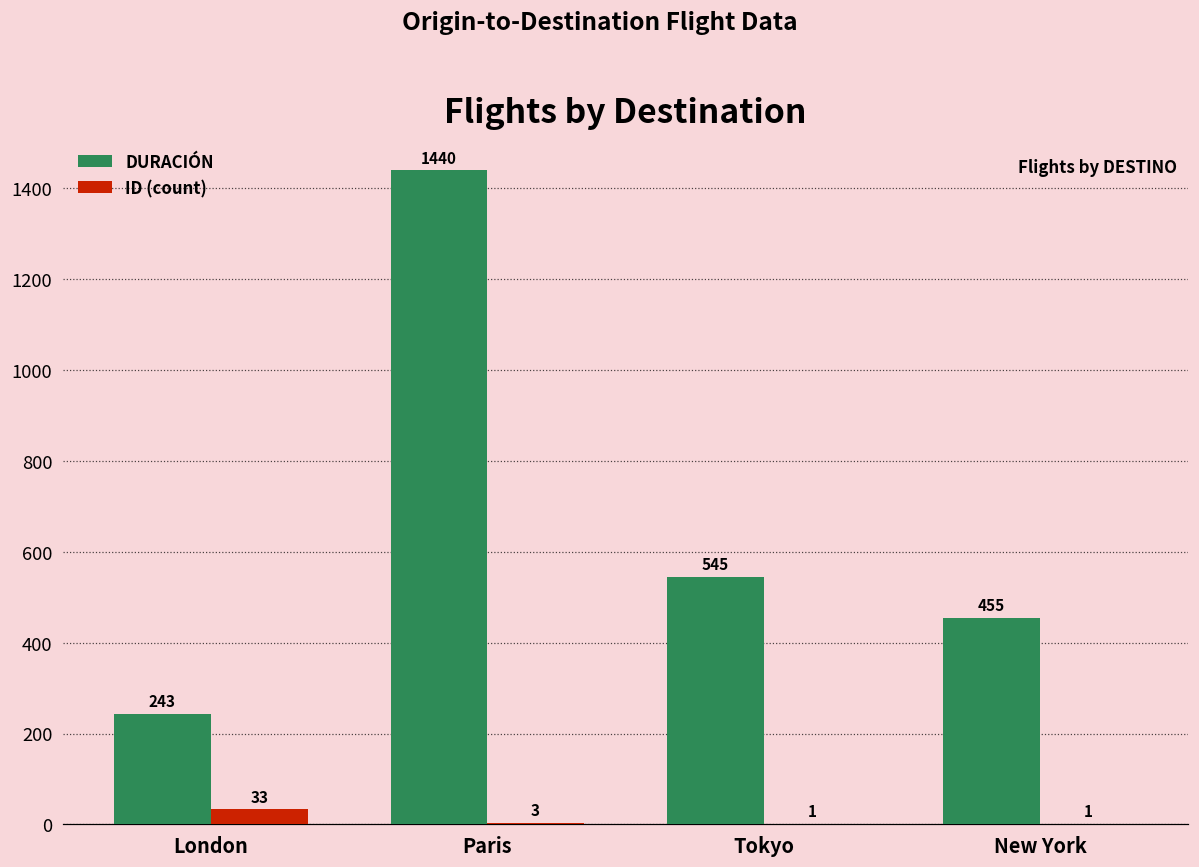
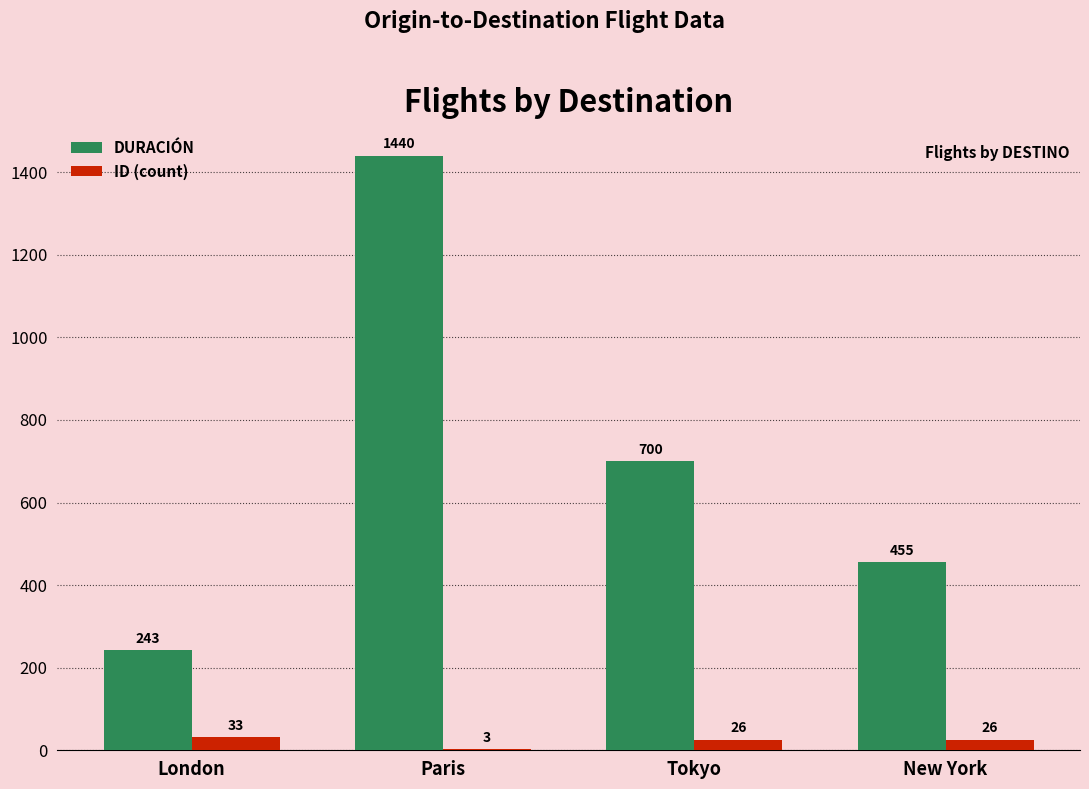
  {
    "DURACIÓN": {
      "London": 243,
      "Paris": 1440,
-     "Tokyo": 545,
+     "Tokyo": 700,
      "New York": 455
    },
    "ID (count)": {
      "London": 33,
      "Paris": 3,
-     "Tokyo": 1,
-     "New York": 1
+     "Tokyo": 26,
+     "New York": 26
    }
  }
